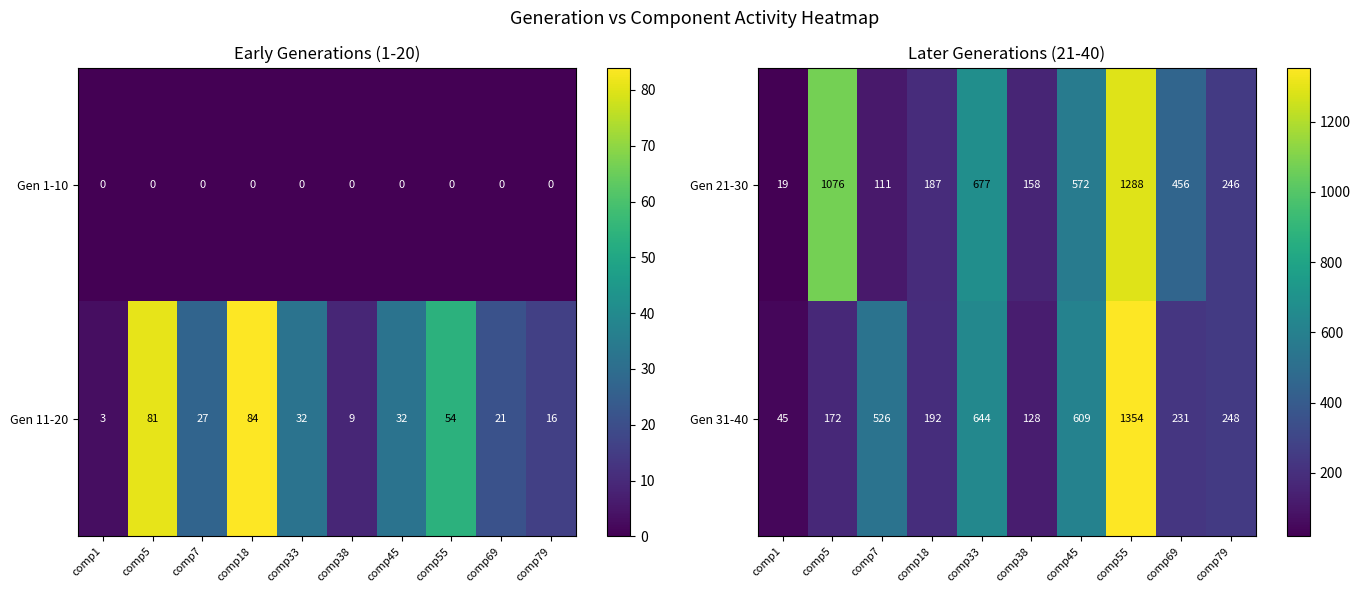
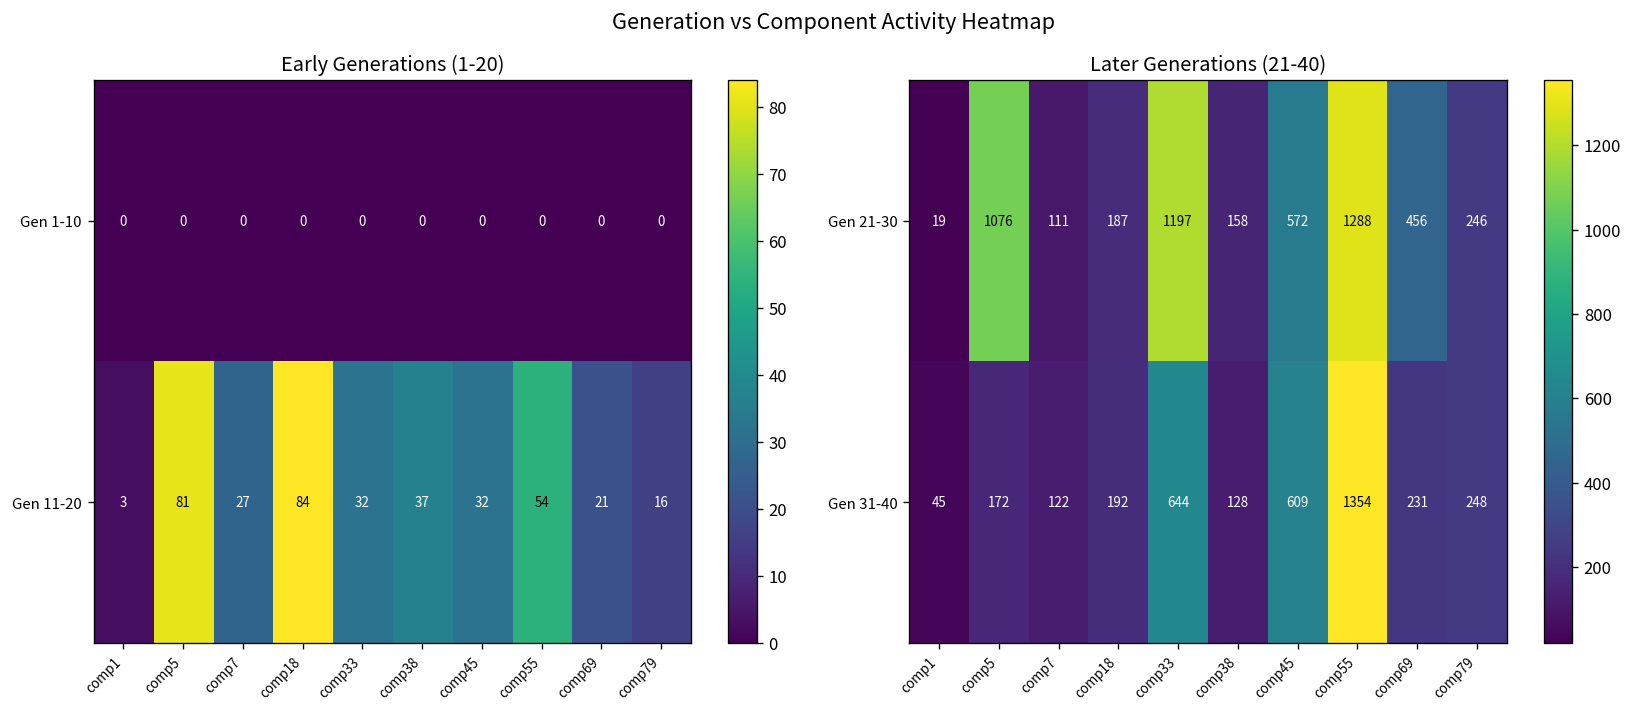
  {
    "Early Generations (1-20)": {
      "Gen 1-10": {
        "comp1": 0,
        "comp5": 0,
        "comp7": 0,
        "comp18": 0,
        "comp33": 0,
        "comp38": 0,
        "comp45": 0,
        "comp55": 0,
        "comp69": 0,
        "comp79": 0
      },
      "Gen 11-20": {
        "comp1": 3,
        "comp5": 81,
        "comp7": 27,
        "comp18": 84,
        "comp33": 32,
-       "comp38": 9,
+       "comp38": 37,
        "comp45": 32,
        "comp55": 54,
        "comp69": 21,
        "comp79": 16
      }
    },
    "Later Generations (21-40)": {
      "Gen 21-30": {
        "comp1": 19,
        "comp5": 1076,
        "comp7": 111,
        "comp18": 187,
-       "comp33": 677,
+       "comp33": 1197,
        "comp38": 158,
        "comp45": 572,
        "comp55": 1288,
        "comp69": 456,
        "comp79": 246
      },
      "Gen 31-40": {
        "comp1": 45,
        "comp5": 172,
-       "comp7": 526,
+       "comp7": 122,
        "comp18": 192,
        "comp33": 644,
        "comp38": 128,
        "comp45": 609,
        "comp55": 1354,
        "comp69": 231,
        "comp79": 248
      }
    }
  }
